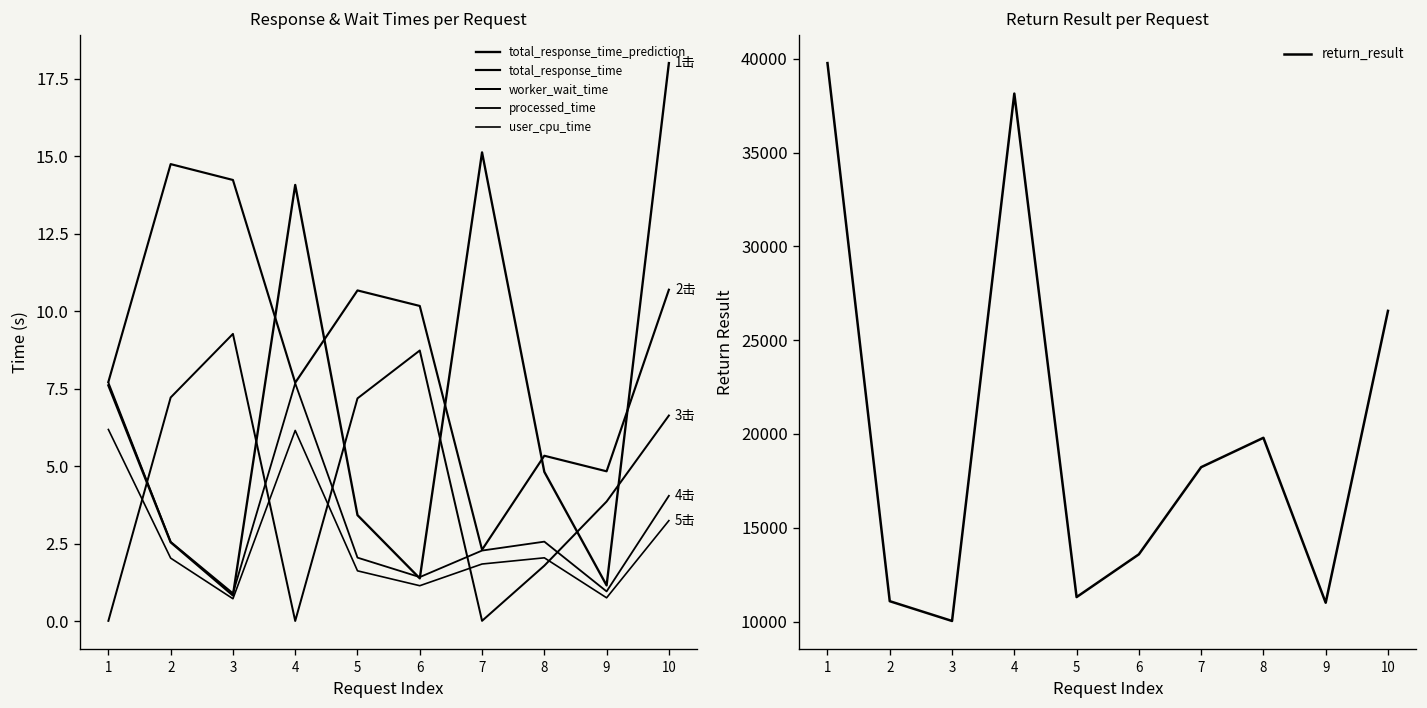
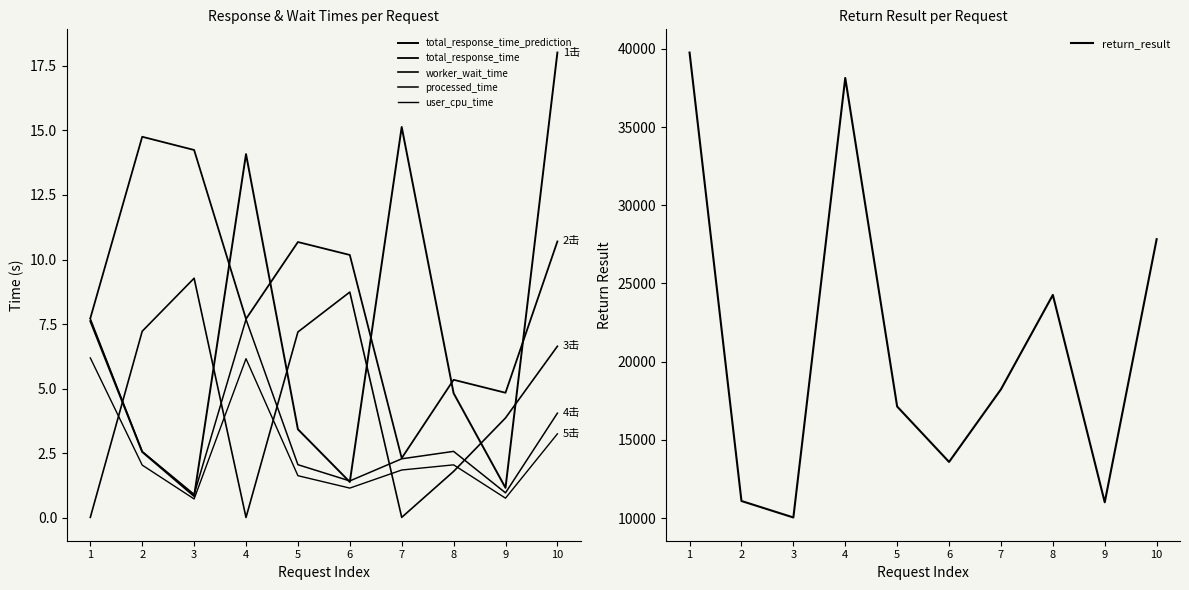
  {
    "Return Result per Request": {
      "1": 39800,
      "2": 11100,
      "3": 10000,
      "4": 38100,
-     "5": 11300,
+     "5": 17100,
      "6": 13600,
      "7": 18200,
-     "8": 19800,
+     "8": 24300,
      "9": 11000,
-     "10": 26600
+     "10": 27800
    }
  }
